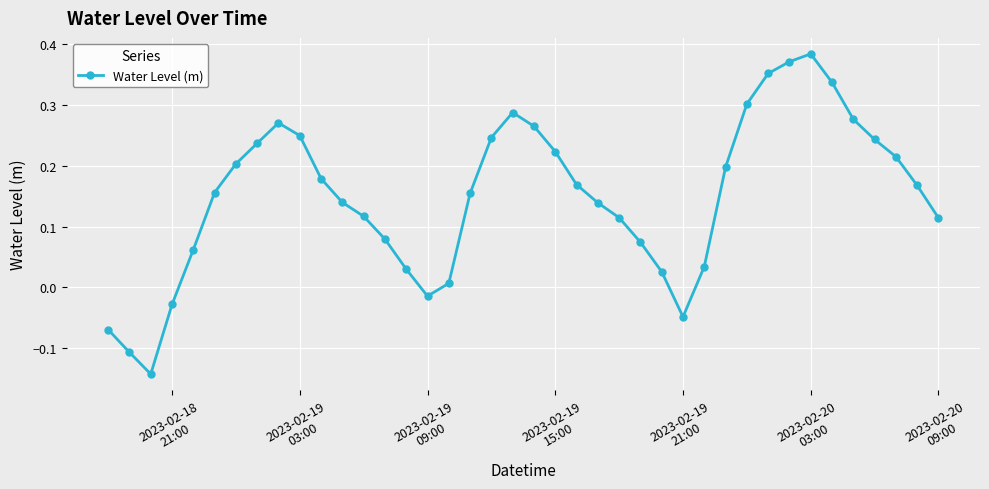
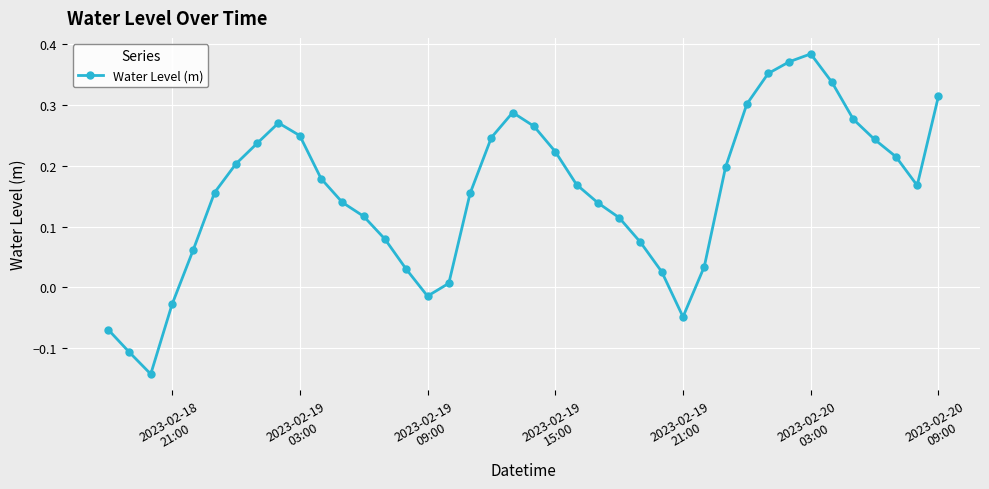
  {
    "2023-02-18 21:00": -0.03,
    "2023-02-19 03:00": 0.25,
    "2023-02-19 09:00": -0.01,
    "2023-02-19 15:00": 0.22,
    "2023-02-19 21:00": -0.05,
    "2023-02-20 03:00": 0.38,
-   "2023-02-20 09:00": 0.11
+   "2023-02-20 09:00": 0.31
  }
